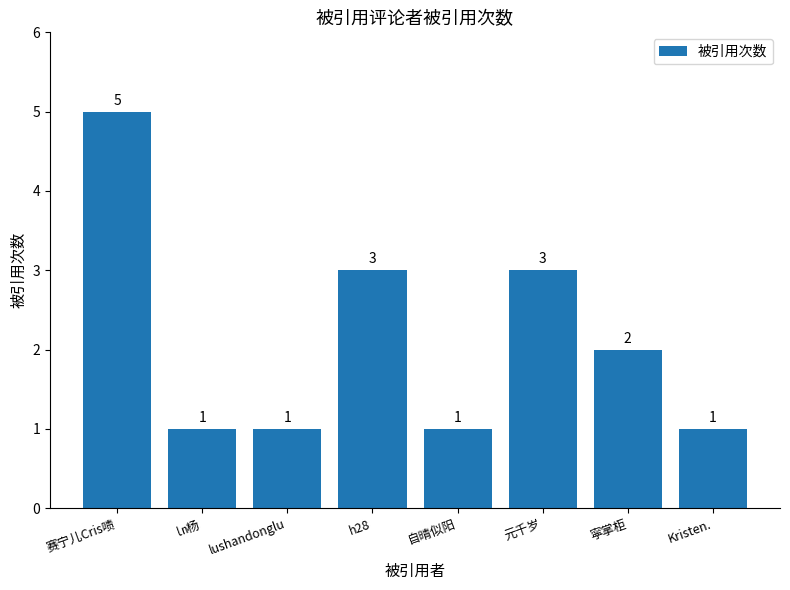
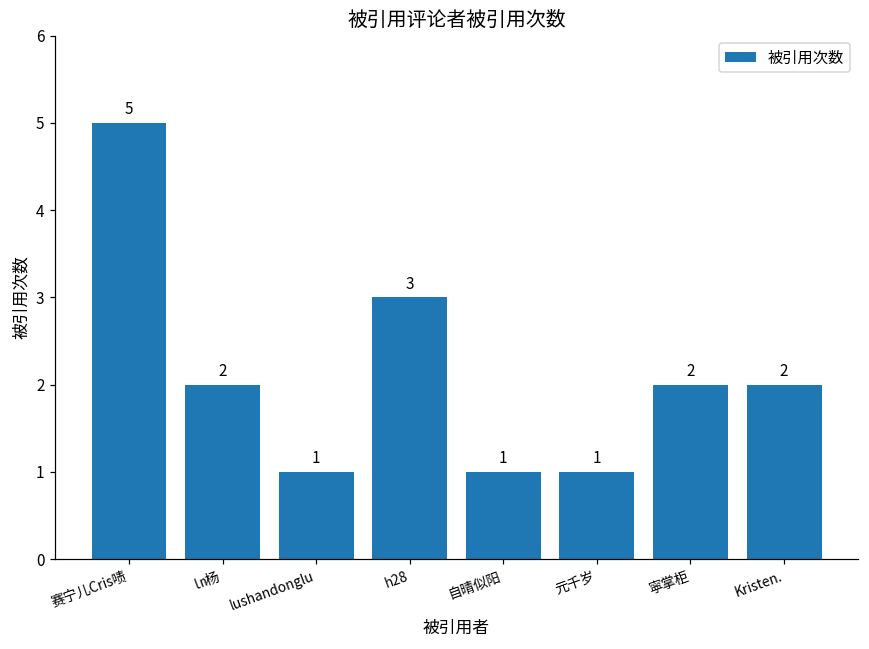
  {
    "赛宁儿Cris啧": 5,
-   "㏑杨": 1,
+   "㏑杨": 2,
    "lushandonglu": 1,
    "h28": 3,
    "自晴似阳": 1,
-   "元千岁": 3,
+   "元千岁": 1,
    "寜掌柜": 2,
-   "Kristen.": 1
+   "Kristen.": 2
  }
